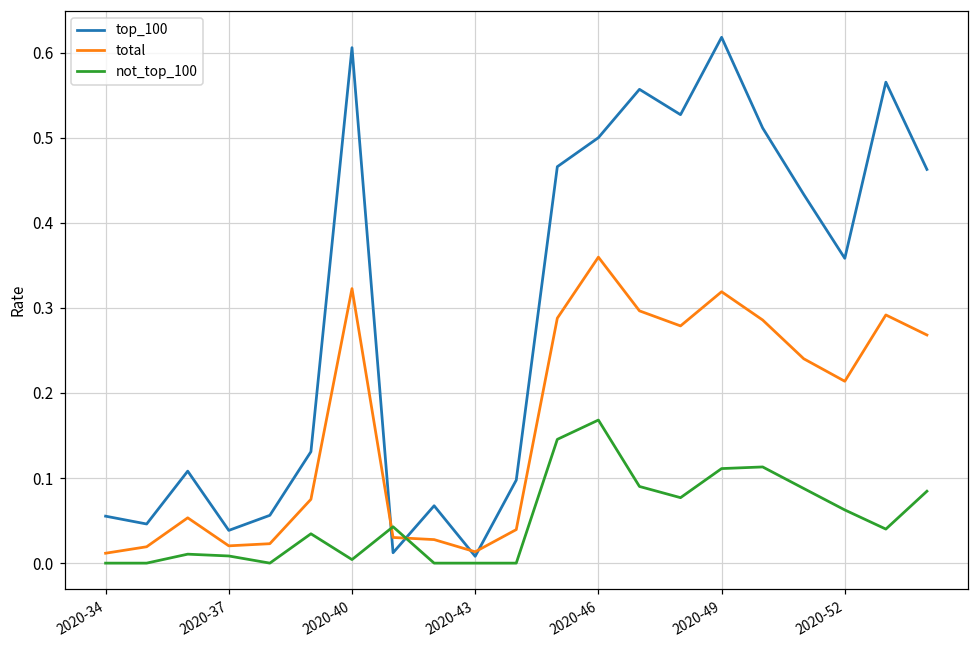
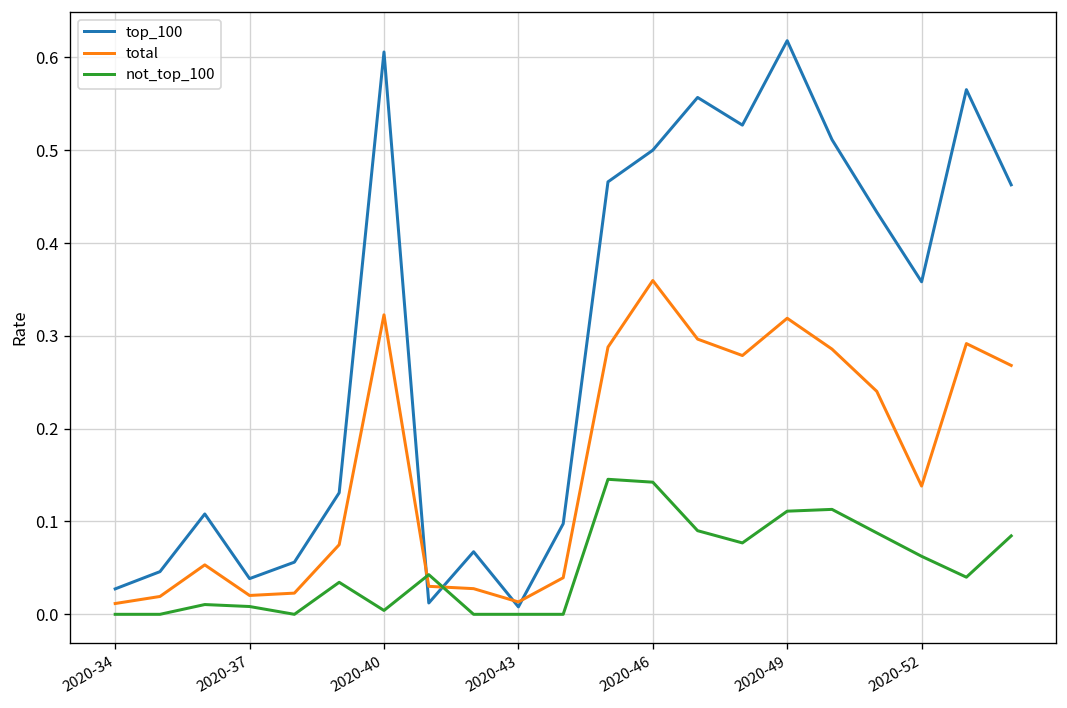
  {
    "top_100": {
-     "2020-34": 0.06,
+     "2020-34": 0.03,
      "2020-37": 0.04,
      "2020-40": 0.61,
      "2020-43": 0.01,
      "2020-46": 0.50,
      "2020-49": 0.62,
      "2020-52": 0.36
    },
    "total": {
      "2020-34": 0.01,
      "2020-37": 0.02,
      "2020-40": 0.32,
      "2020-43": 0.01,
      "2020-46": 0.36,
      "2020-49": 0.32,
-     "2020-52": 0.21
+     "2020-52": 0.14
    },
    "not_top_100": {
      "2020-34": 0.00,
      "2020-37": 0.01,
      "2020-40": 0.00,
      "2020-43": 0.00,
-     "2020-46": 0.17,
+     "2020-46": 0.14,
      "2020-49": 0.11,
      "2020-52": 0.06
    }
  }
